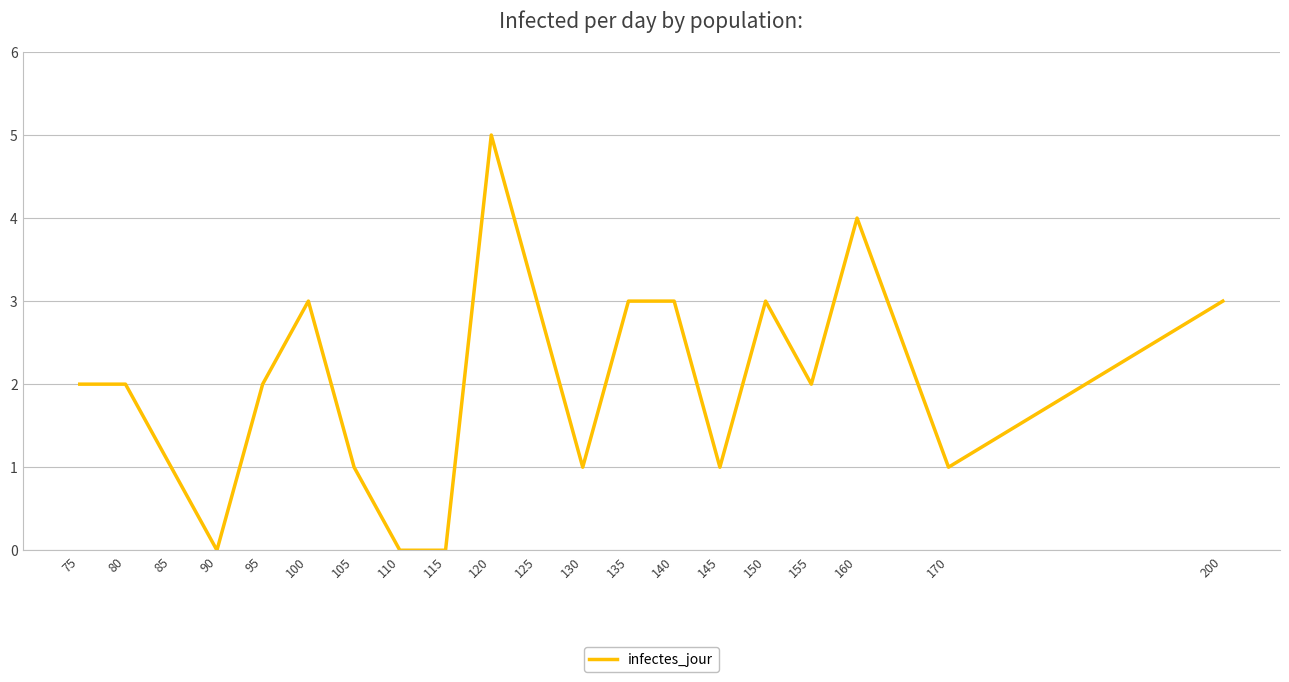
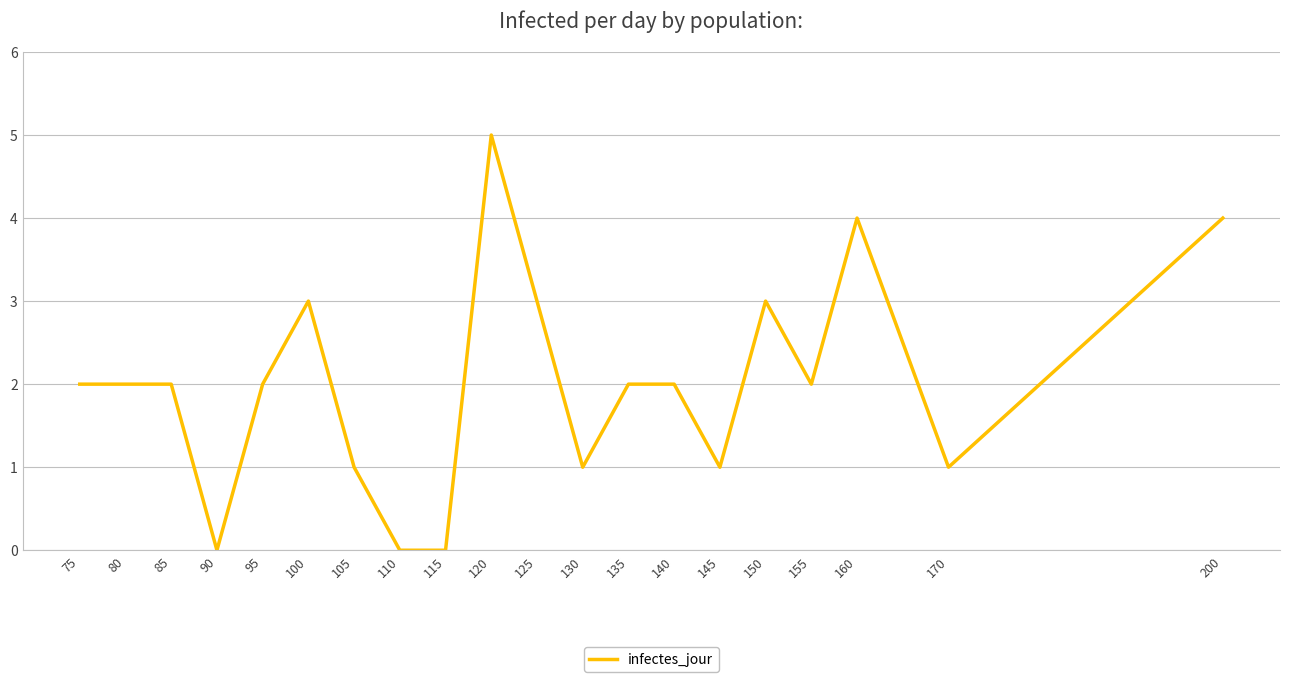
  {
    "75": 2,
    "80": 2,
-   "85": 1,
+   "85": 2,
    "90": 0,
    "95": 2,
    "100": 3,
    "105": 1,
    "110": 0,
    "115": 0,
    "120": 5,
    "125": 3,
    "130": 1,
-   "135": 3,
-   "140": 3,
+   "135": 2,
+   "140": 2,
    "145": 1,
    "150": 3,
    "155": 2,
    "160": 4,
    "170": 1,
-   "200": 3
+   "200": 4
  }
